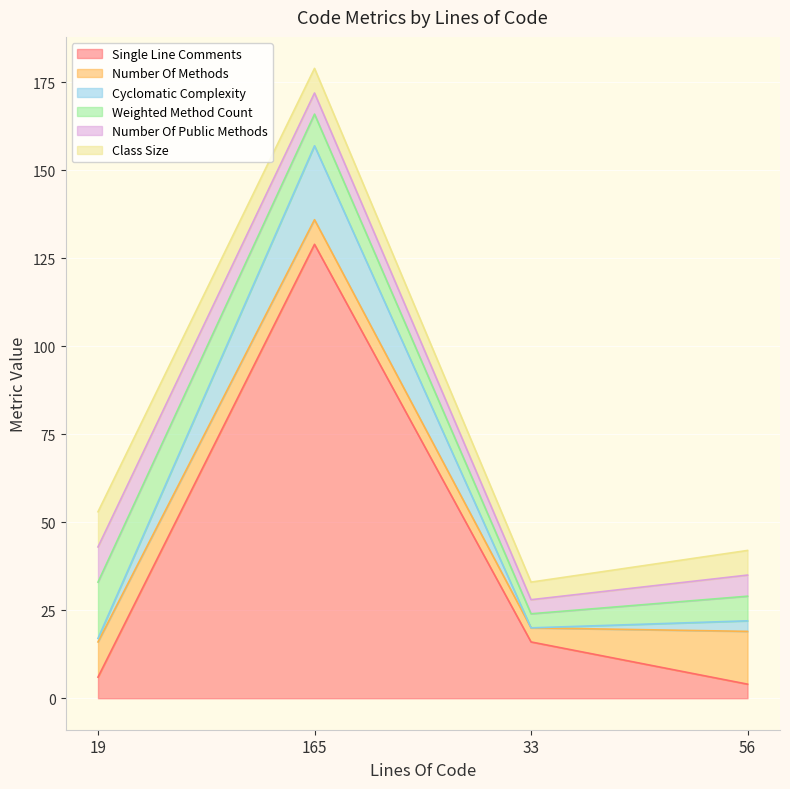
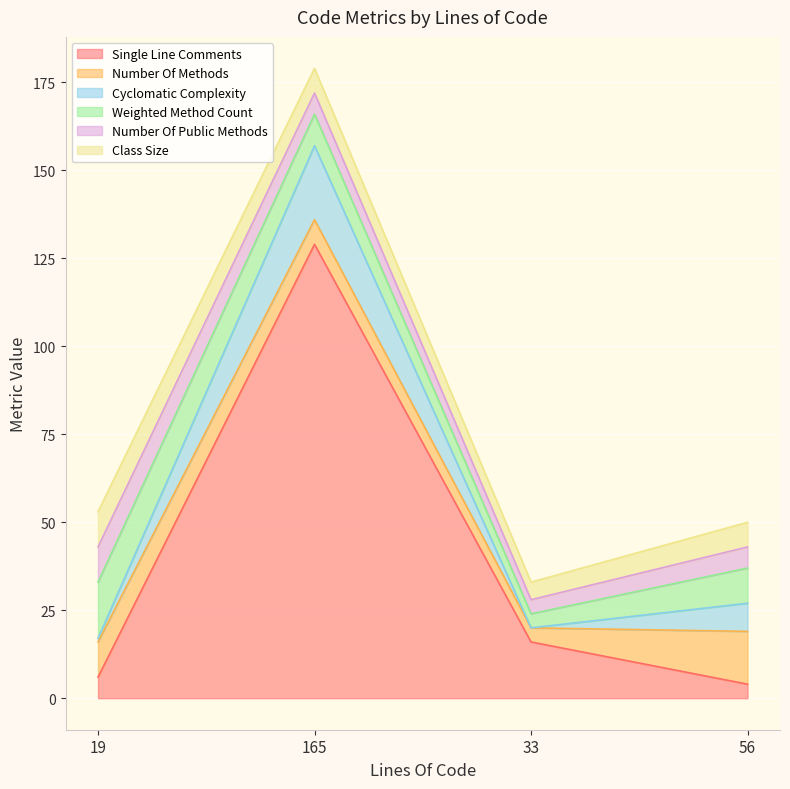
  {
    "Single Line Comments": {
      "19": 6,
      "165": 129,
      "33": 16,
      "56": 4
    },
    "Number Of Methods": {
      "19": 10,
      "165": 7,
      "56": 15
    },
    "Cyclomatic Complexity": {
      "19": 1,
      "165": 21,
-     "56": 3
+     "56": 8
    },
    "Weighted Method Count": {
      "19": 16,
      "165": 9,
      "33": 4,
-     "56": 7
+     "56": 10
    },
    "Number Of Public Methods": {
      "19": 10,
      "165": 6,
      "33": 4,
      "56": 6
    },
    "Class Size": {
      "19": 10,
      "165": 7,
      "33": 5,
      "56": 7
    }
  }
